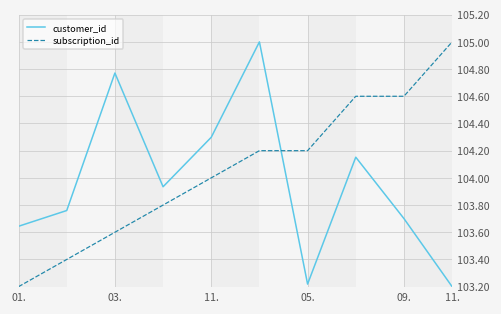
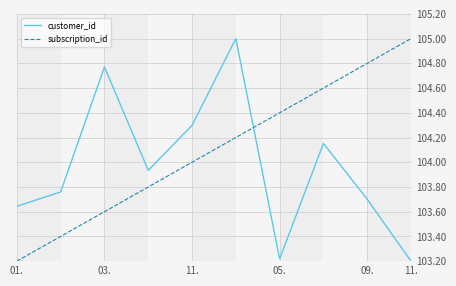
  {
    "customer_id": {
      "01.": 103.64,
      "03.": 104.77,
      "05.": 103.22,
      "09.": 103.70
    },
    "subscription_id": {
      "01.": 103.20,
      "03.": 103.60,
-     "05.": 104.20,
-     "09.": 104.60
+     "05.": 104.40,
+     "09.": 104.80
    }
  }
